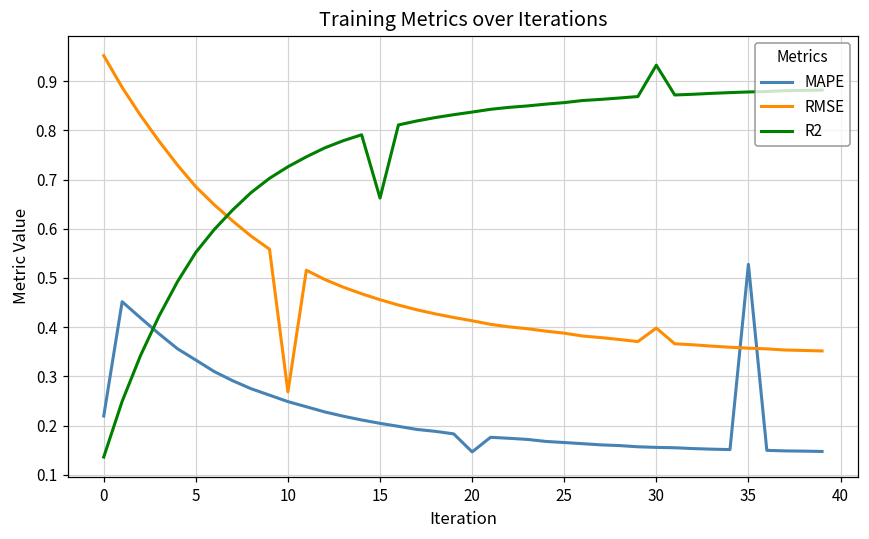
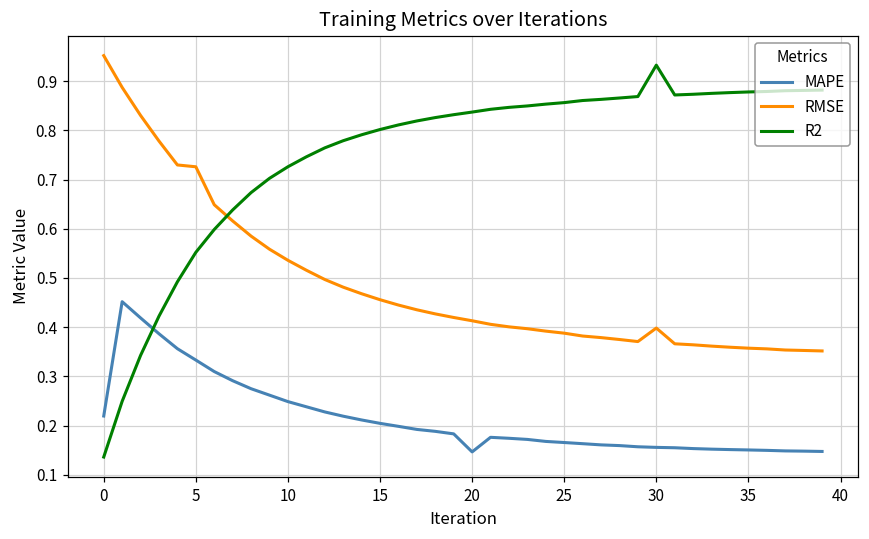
  {
    "MAPE": {
      "0": 0.22,
      "5": 0.33,
      "10": 0.25,
      "15": 0.20,
      "20": 0.15,
      "25": 0.17,
      "30": 0.16,
-     "35": 0.53
+     "35": 0.15
    },
    "RMSE": {
      "0": 0.95,
-     "5": 0.69,
-     "10": 0.27,
+     "5": 0.73,
+     "10": 0.54,
      "15": 0.46,
      "20": 0.41,
      "25": 0.39,
      "30": 0.40,
      "35": 0.36
    },
    "R2": {
      "0": 0.14,
      "5": 0.55,
      "10": 0.73,
-     "15": 0.66,
+     "15": 0.80,
      "20": 0.84,
      "25": 0.86,
      "30": 0.93,
      "35": 0.88
    }
  }
